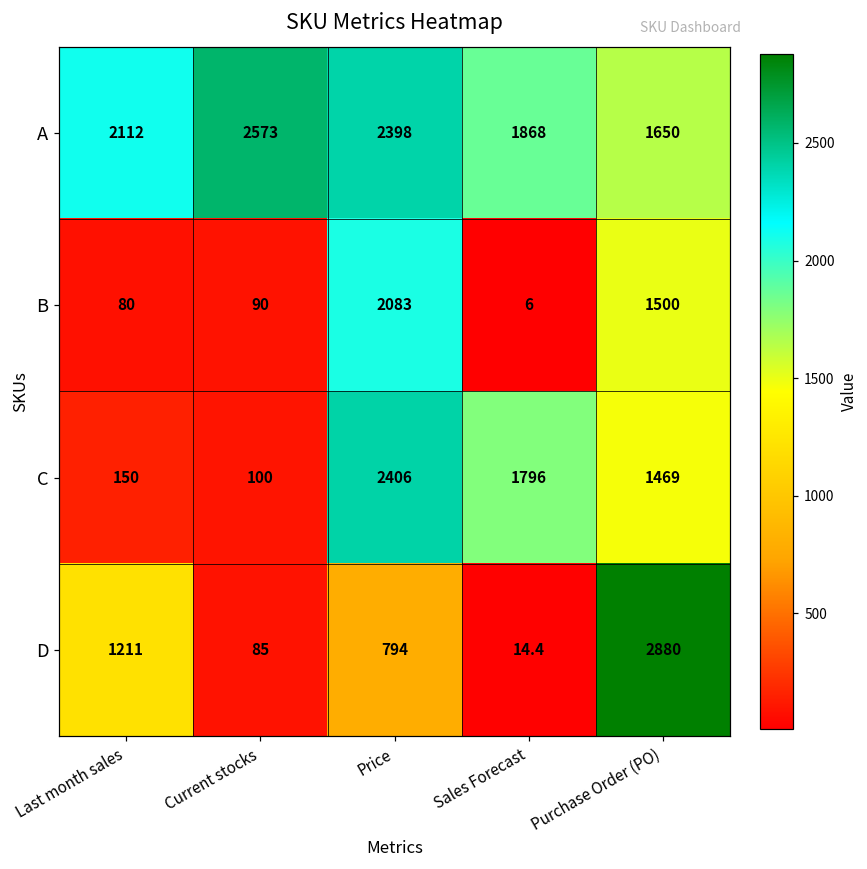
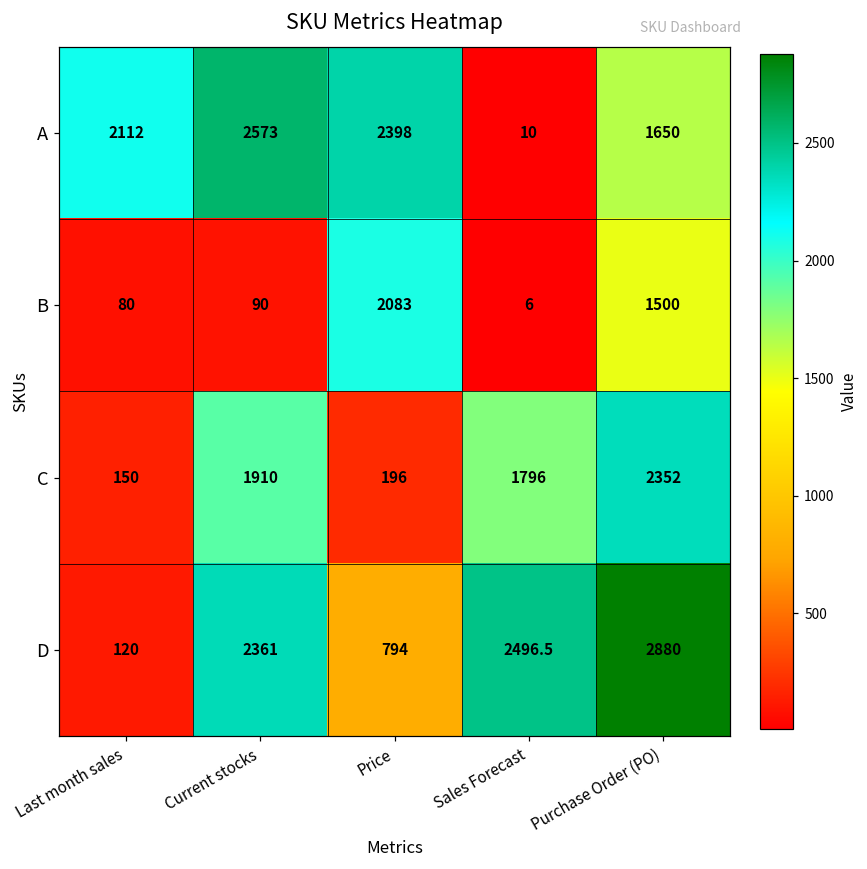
  {
    "A": {
      "Last month sales": 2112,
      "Current stocks": 2573,
      "Price": 2398,
-     "Sales Forecast": 1868,
+     "Sales Forecast": 10,
      "Purchase Order (PO)": 1650
    },
    "B": {
      "Last month sales": 80,
      "Current stocks": 90,
      "Price": 2083,
      "Sales Forecast": 6,
      "Purchase Order (PO)": 1500
    },
    "C": {
      "Last month sales": 150,
-     "Current stocks": 100,
-     "Price": 2406,
+     "Current stocks": 1910,
+     "Price": 196,
      "Sales Forecast": 1796,
-     "Purchase Order (PO)": 1469
+     "Purchase Order (PO)": 2352
    },
    "D": {
-     "Last month sales": 1211,
-     "Current stocks": 85,
+     "Last month sales": 120,
+     "Current stocks": 2361,
      "Price": 794,
-     "Sales Forecast": 14.4,
+     "Sales Forecast": 2496.5,
      "Purchase Order (PO)": 2880
    }
  }
